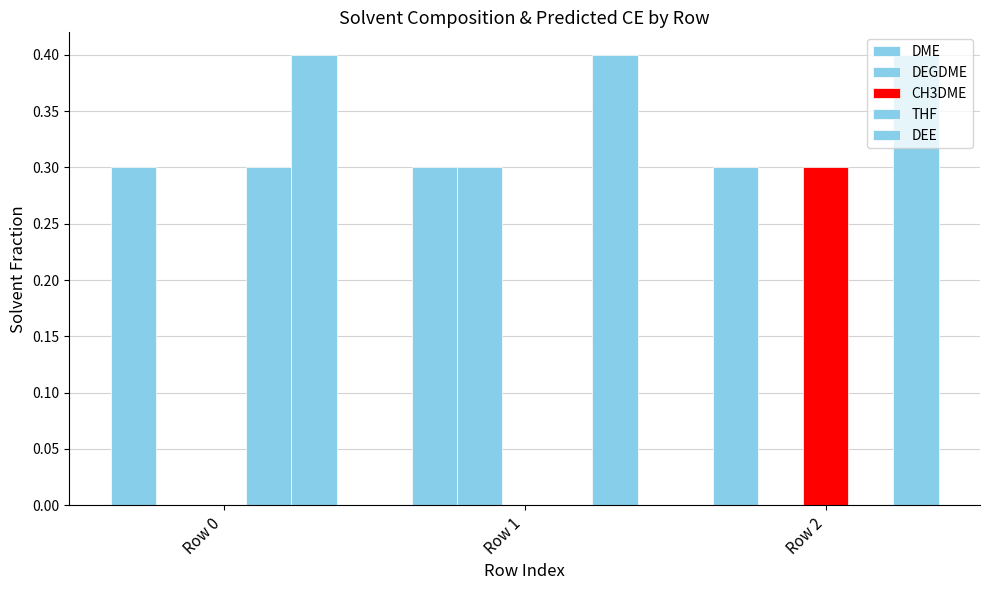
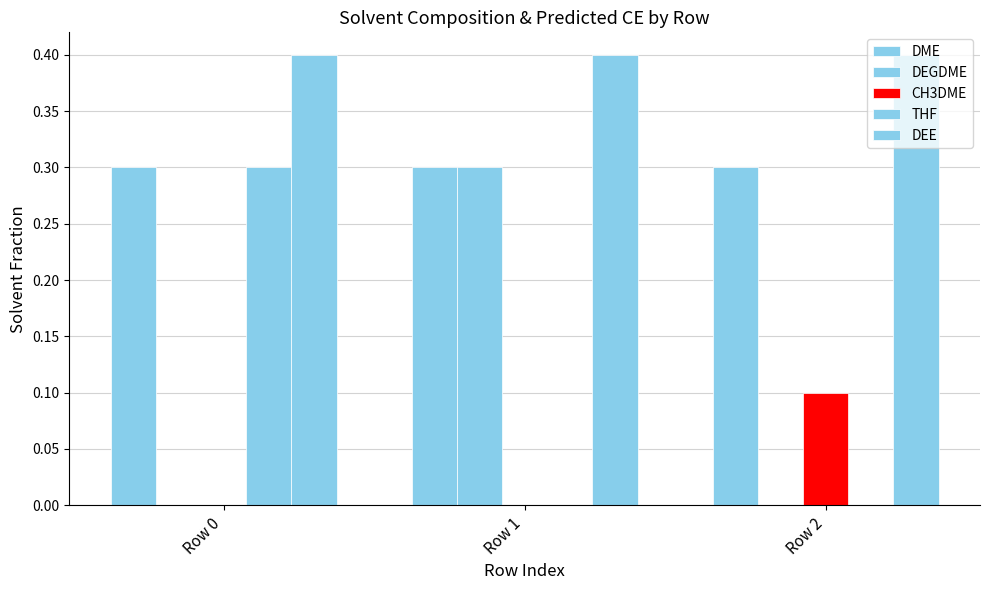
  {
    "CH3DME": {
      "Row 0": 0.0,
      "Row 1": 0.0,
-     "Row 2": 0.3
+     "Row 2": 0.1
    }
  }
